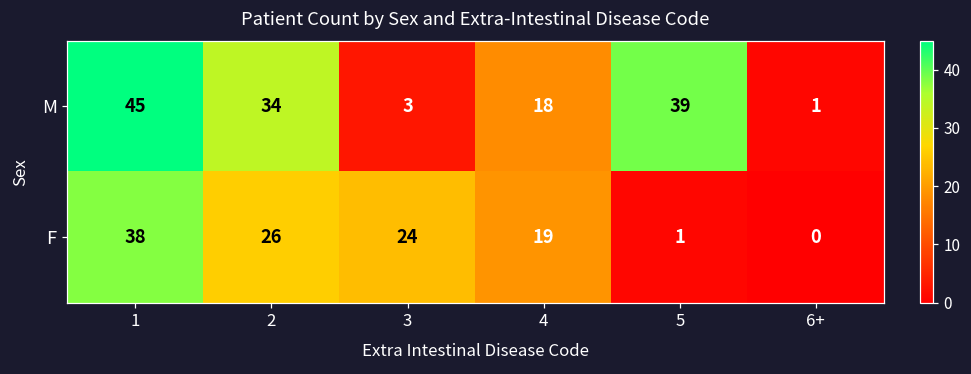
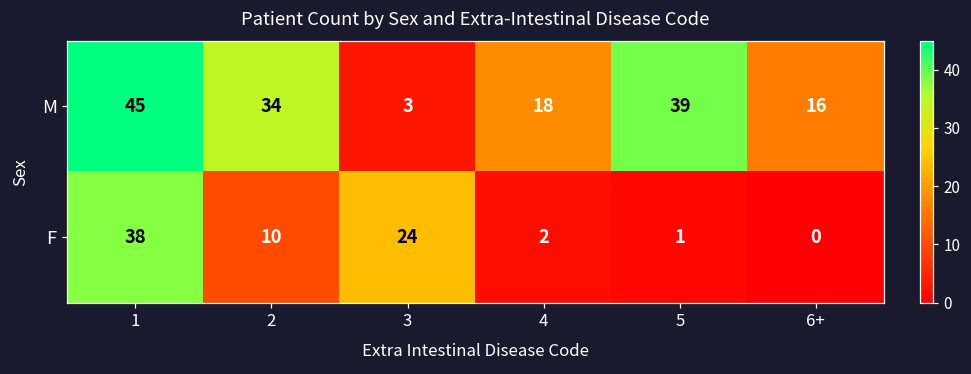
  {
    "M": {
      "1": 45,
      "2": 34,
      "3": 3,
      "4": 18,
      "5": 39,
-     "6+": 1
+     "6+": 16
    },
    "F": {
      "1": 38,
-     "2": 26,
+     "2": 10,
      "3": 24,
-     "4": 19,
+     "4": 2,
      "5": 1,
      "6+": 0
    }
  }
